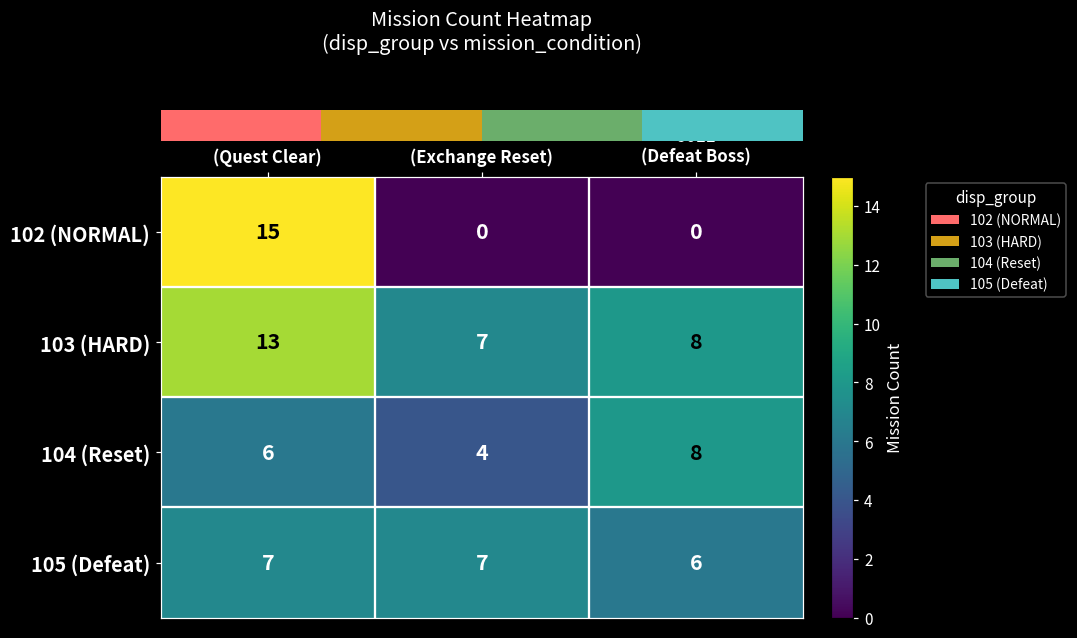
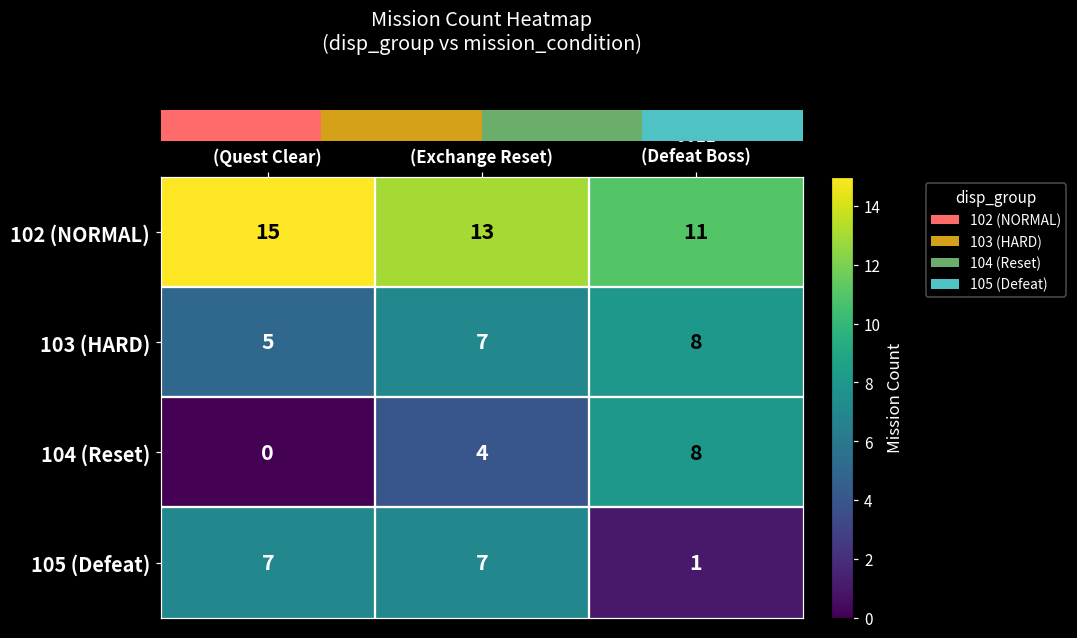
  {
    "102 (NORMAL)": {
      "9003 (Quest Clear)": 15,
-     "9006 (Exchange Reset)": 0,
-     "9011 (Defeat Boss)": 0
+     "9006 (Exchange Reset)": 13,
+     "9011 (Defeat Boss)": 11
    },
    "103 (HARD)": {
-     "9003 (Quest Clear)": 13,
+     "9003 (Quest Clear)": 5,
      "9006 (Exchange Reset)": 7,
      "9011 (Defeat Boss)": 8
    },
    "104 (Reset)": {
-     "9003 (Quest Clear)": 6,
+     "9003 (Quest Clear)": 0,
      "9006 (Exchange Reset)": 4,
      "9011 (Defeat Boss)": 8
    },
    "105 (Defeat)": {
      "9003 (Quest Clear)": 7,
      "9006 (Exchange Reset)": 7,
-     "9011 (Defeat Boss)": 6
+     "9011 (Defeat Boss)": 1
    }
  }
